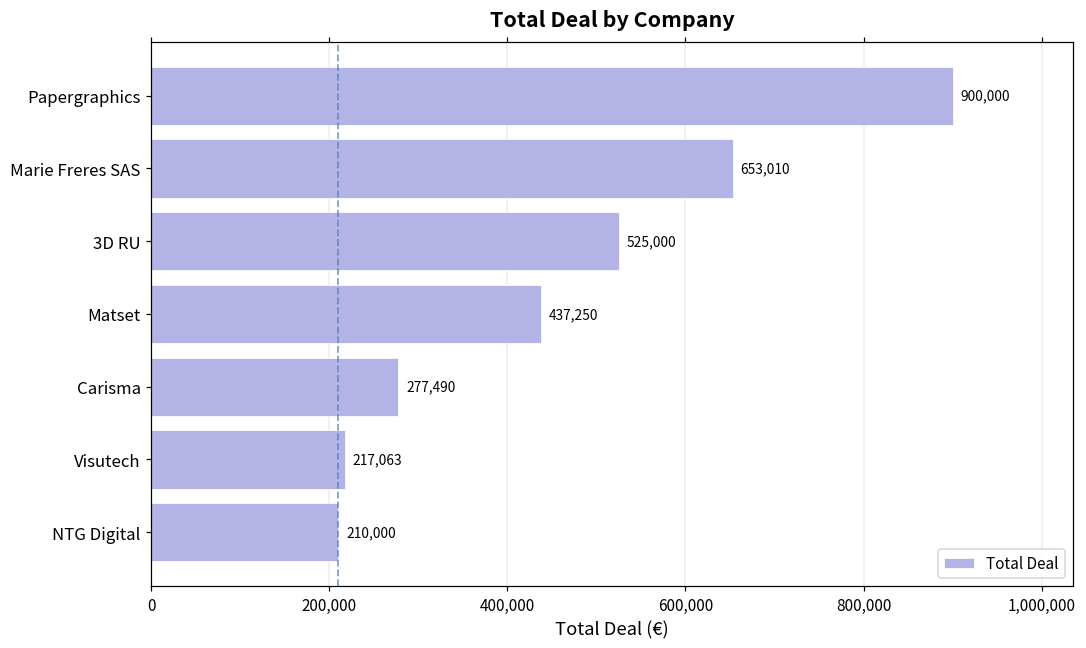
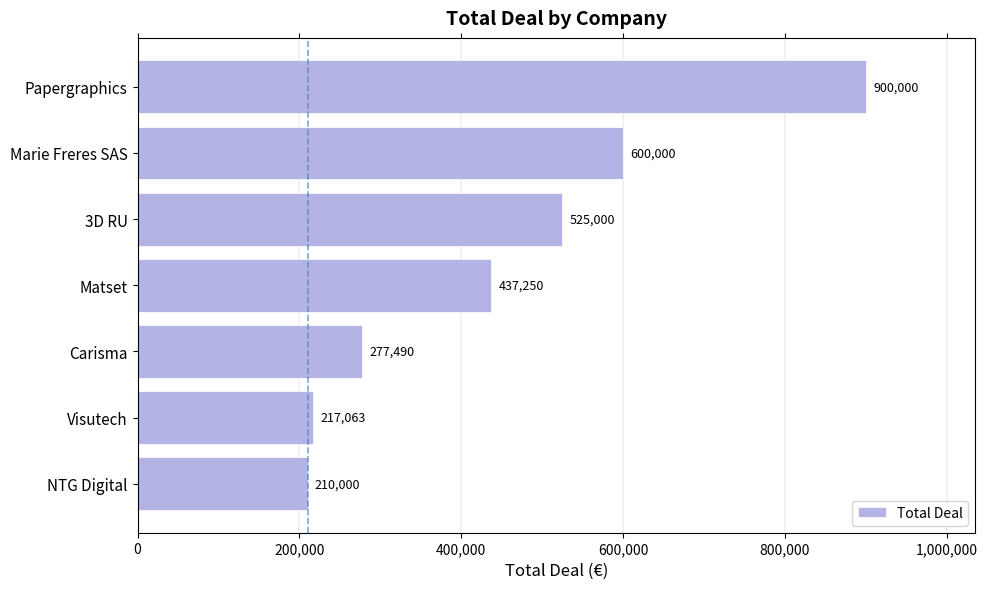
  {
    "Papergraphics": "900,000",
-   "Marie Freres SAS": "653,010",
+   "Marie Freres SAS": "600,000",
    "3D RU": "525,000",
    "Matset": "437,250",
    "Carisma": "277,490",
    "Visutech": "217,063",
    "NTG Digital": "210,000"
  }
